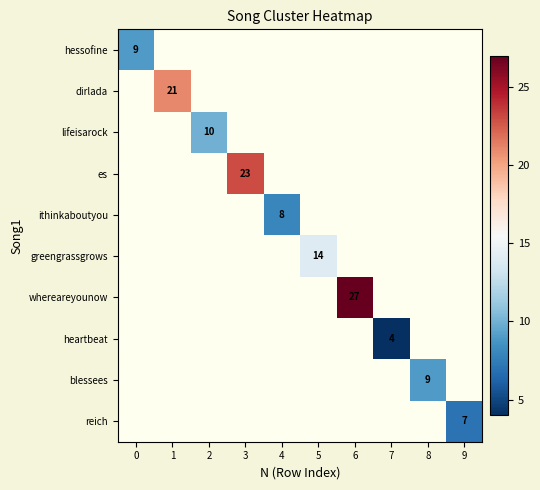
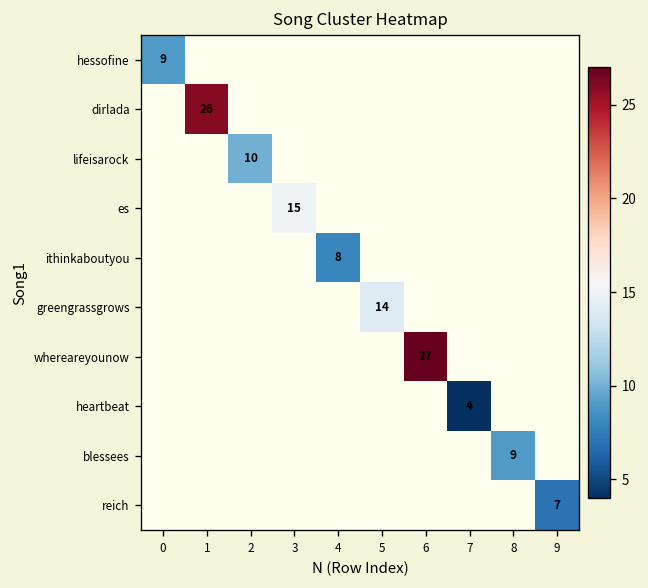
  {
    "hessofine": {
      "0": 9
    },
    "dirlada": {
-     "1": 21
+     "1": 26
    },
    "lifeisarock": {
      "2": 10
    },
    "es": {
-     "3": 23
+     "3": 15
    },
    "ithinkaboutyou": {
      "4": 8
    },
    "greengrassgrows": {
      "5": 14
    },
    "whereareyounow": {
      "6": 27
    },
    "heartbeat": {
      "7": 4
    },
    "blessees": {
      "8": 9
    },
    "reich": {
      "9": 7
    }
  }
